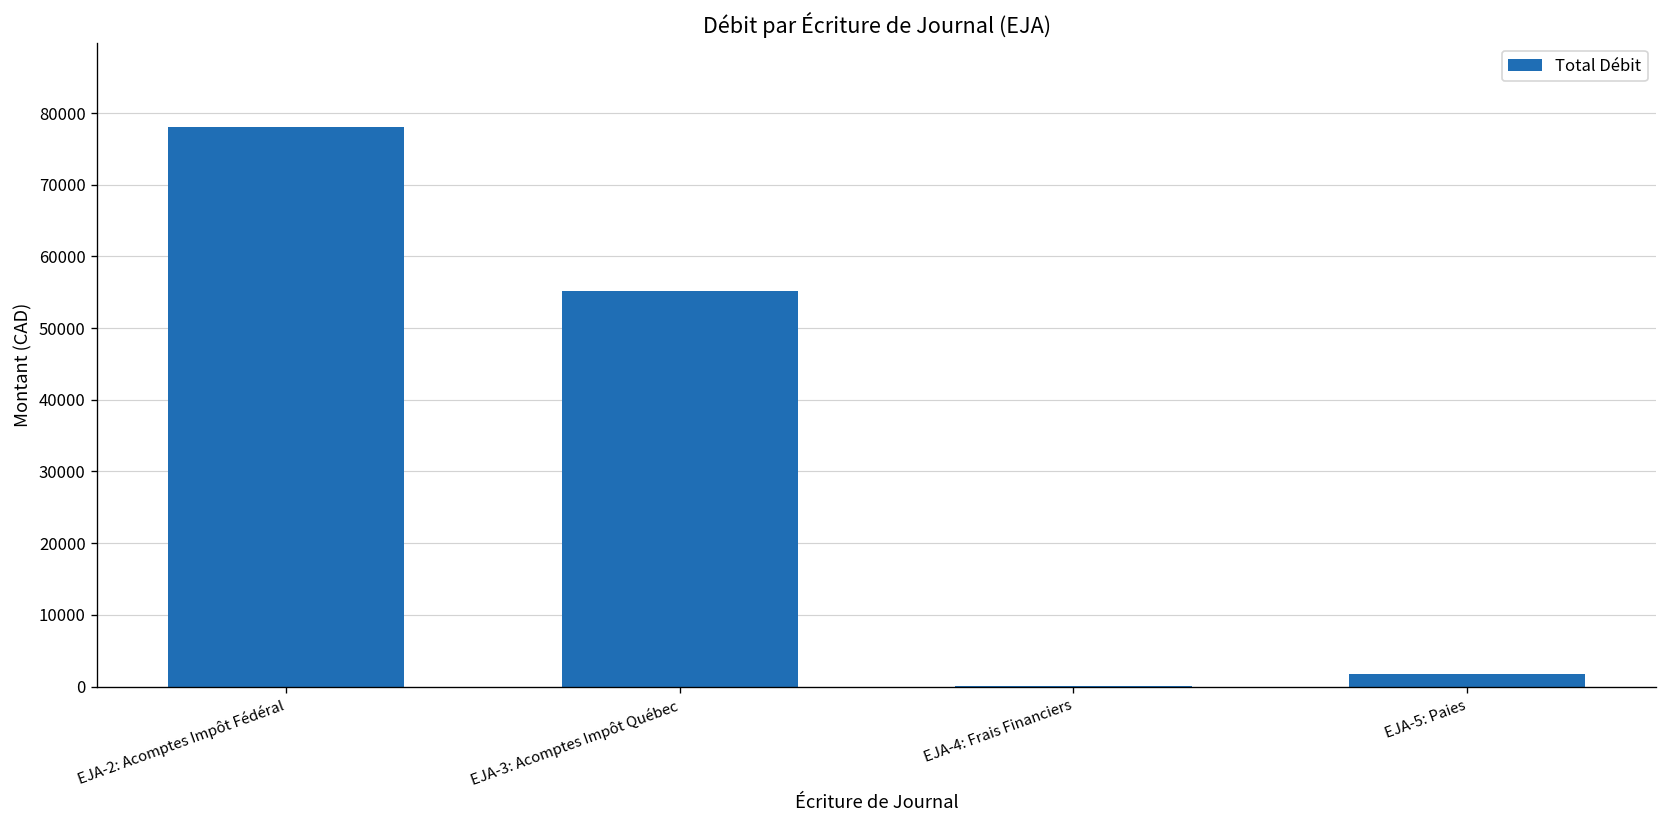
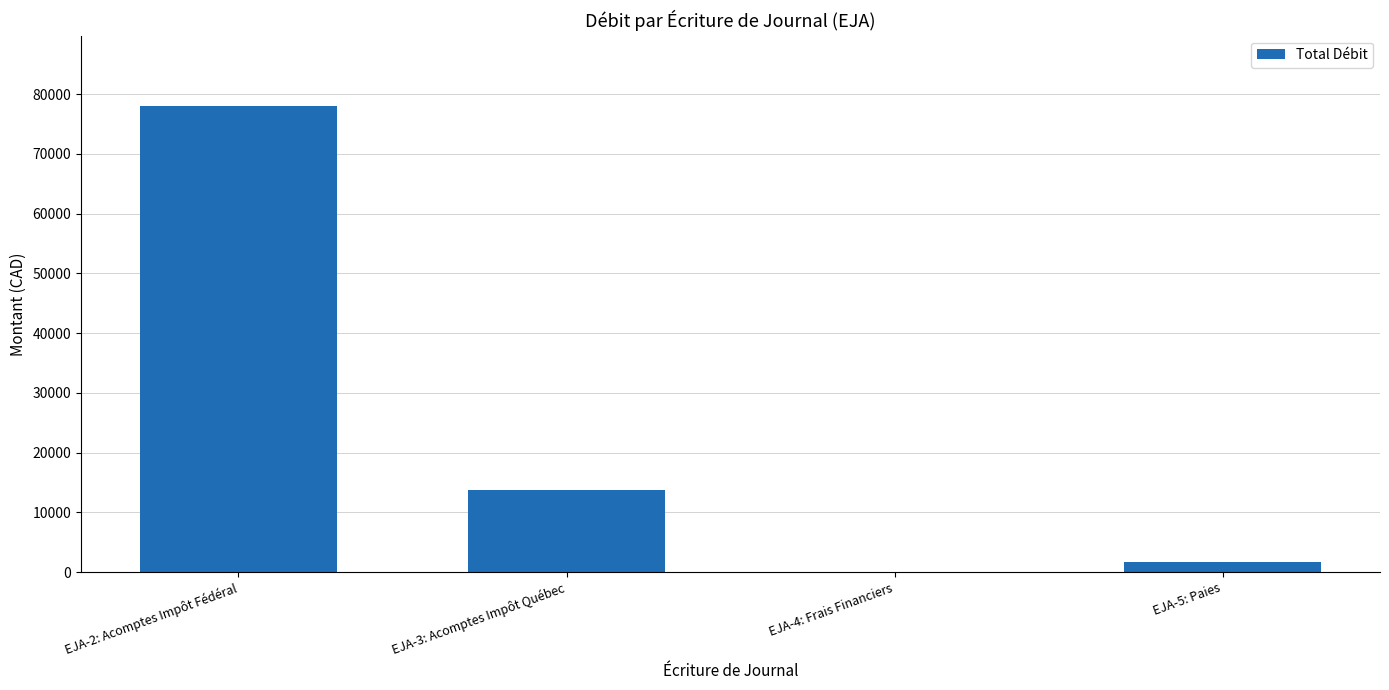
  {
    "EJA-2: Acomptes Impôt Fédéral": 78000,
-   "EJA-3: Acomptes Impôt Québec": 55000,
+   "EJA-3: Acomptes Impôt Québec": 14000,
    "EJA-5: Paies": 2000
  }
